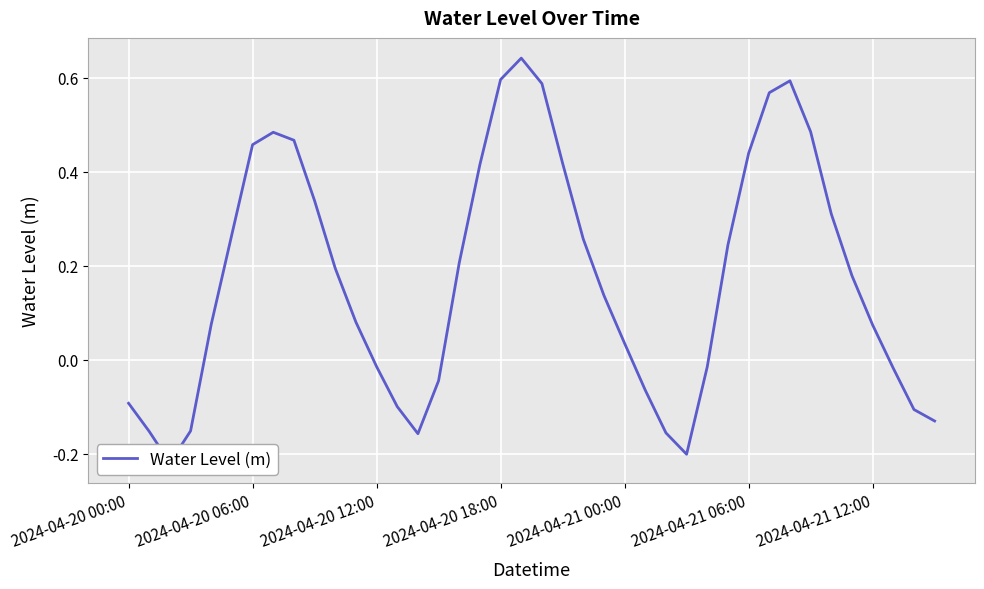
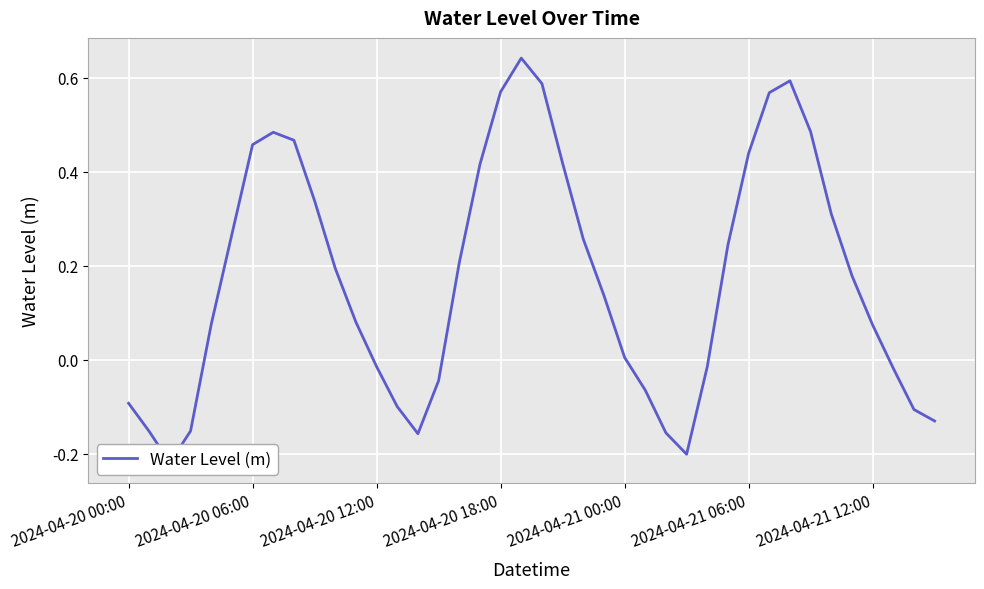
  {
    "2024-04-20 00:00": -0.09,
    "2024-04-20 06:00": 0.46,
    "2024-04-20 12:00": -0.01,
-   "2024-04-20 18:00": 0.60,
-   "2024-04-21 00:00": 0.03,
+   "2024-04-20 18:00": 0.57,
+   "2024-04-21 00:00": 0.00,
    "2024-04-21 06:00": 0.44,
    "2024-04-21 12:00": 0.07
  }
